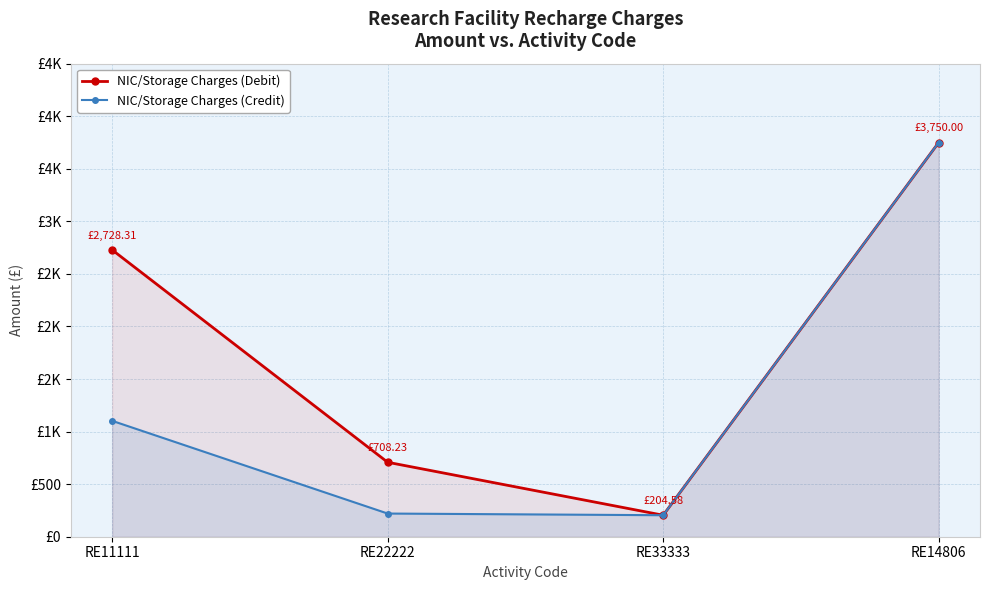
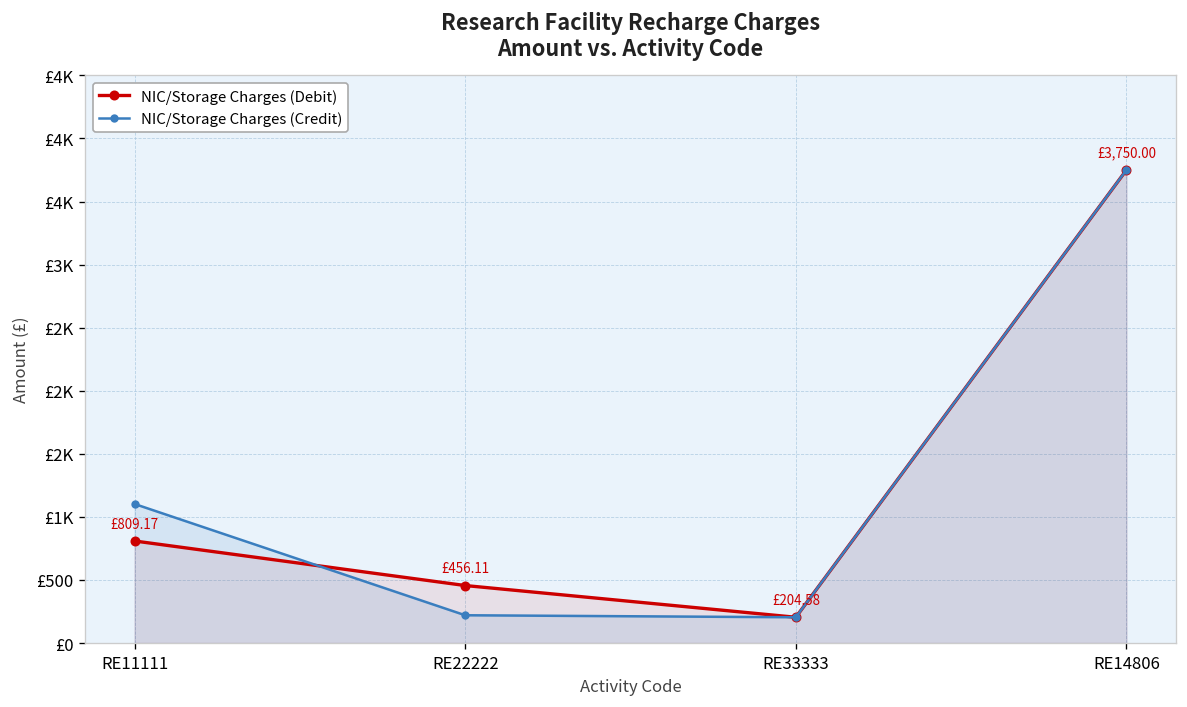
  {
    "NIC/Storage Charges (Debit)": {
-     "RE11111": "£2,728.31",
-     "RE22222": "£708.23"
+     "RE11111": "£809.17",
+     "RE22222": "£456.11"
    }
  }
